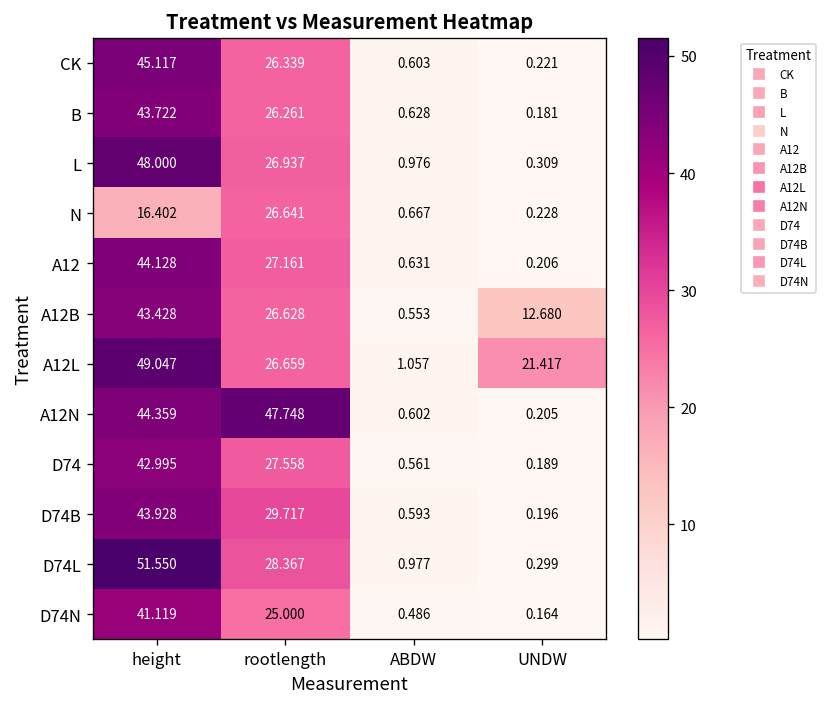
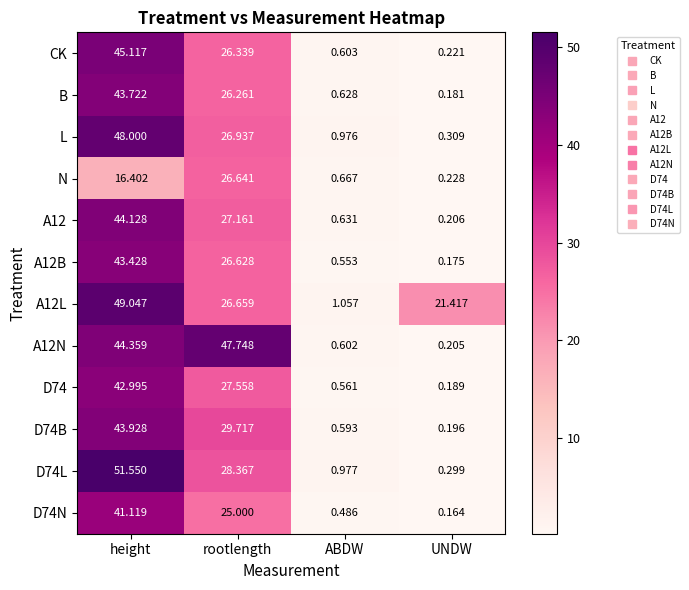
  {
    "CK": {
      "height": 45.117,
      "rootlength": 26.339,
      "ABDW": 0.603,
      "UNDW": 0.221
    },
    "B": {
      "height": 43.722,
      "rootlength": 26.261,
      "ABDW": 0.628,
      "UNDW": 0.181
    },
    "L": {
      "height": 48.000,
      "rootlength": 26.937,
      "ABDW": 0.976,
      "UNDW": 0.309
    },
    "N": {
      "height": 16.402,
      "rootlength": 26.641,
      "ABDW": 0.667,
      "UNDW": 0.228
    },
    "A12": {
      "height": 44.128,
      "rootlength": 27.161,
      "ABDW": 0.631,
      "UNDW": 0.206
    },
    "A12B": {
      "height": 43.428,
      "rootlength": 26.628,
      "ABDW": 0.553,
-     "UNDW": 12.680
+     "UNDW": 0.175
    },
    "A12L": {
      "height": 49.047,
      "rootlength": 26.659,
      "ABDW": 1.057,
      "UNDW": 21.417
    },
    "A12N": {
      "height": 44.359,
      "rootlength": 47.748,
      "ABDW": 0.602,
      "UNDW": 0.205
    },
    "D74": {
      "height": 42.995,
      "rootlength": 27.558,
      "ABDW": 0.561,
      "UNDW": 0.189
    },
    "D74B": {
      "height": 43.928,
      "rootlength": 29.717,
      "ABDW": 0.593,
      "UNDW": 0.196
    },
    "D74L": {
      "height": 51.550,
      "rootlength": 28.367,
      "ABDW": 0.977,
      "UNDW": 0.299
    },
    "D74N": {
      "height": 41.119,
      "rootlength": 25.000,
      "ABDW": 0.486,
      "UNDW": 0.164
    }
  }
